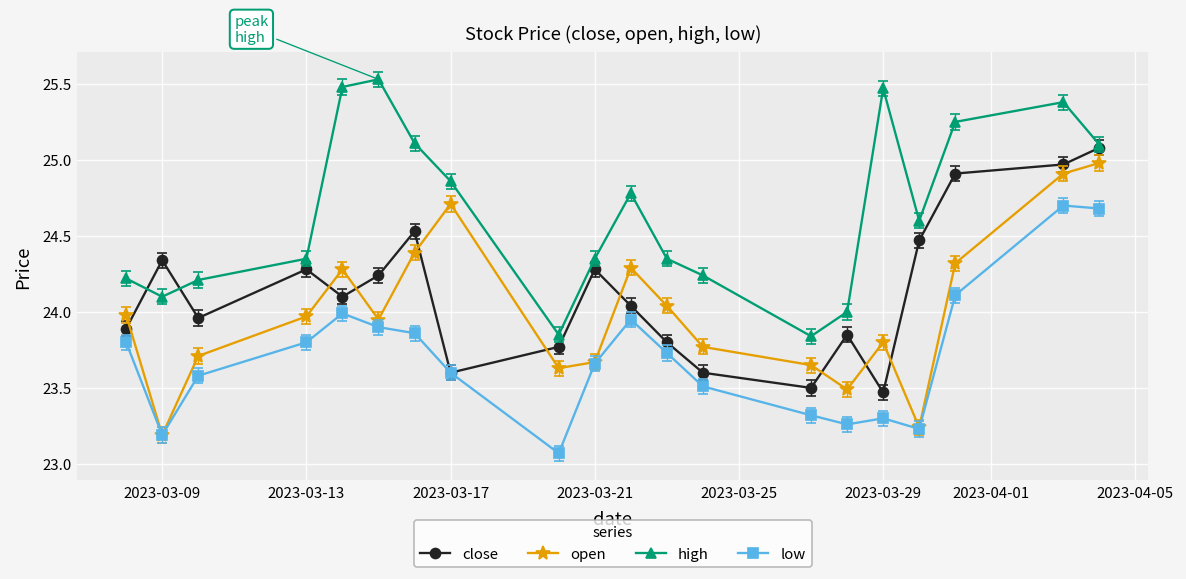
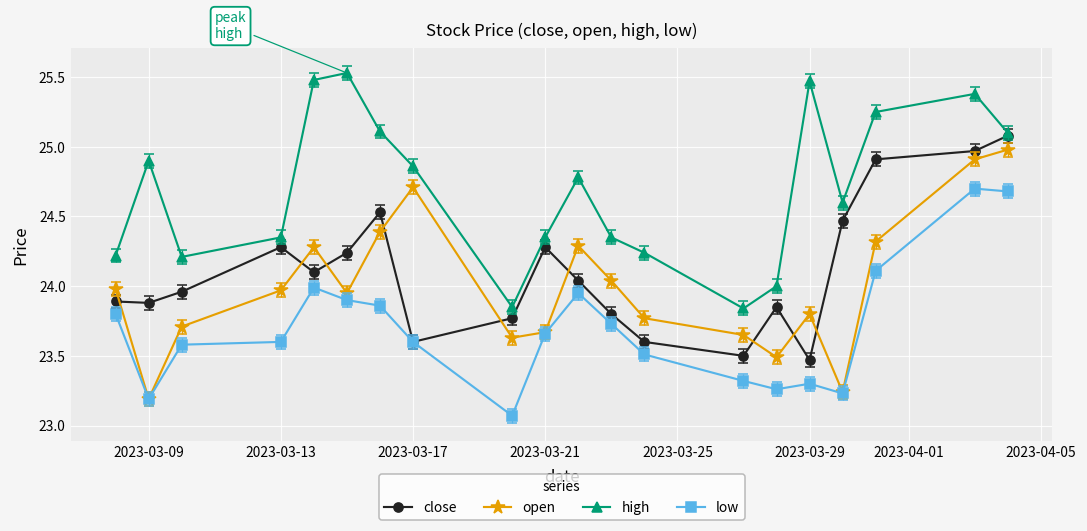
  {
    "close": {
-     "2023-03-09": 24.34,
+     "2023-03-09": 23.88,
      "2023-03-29": 23.47
    },
    "open": {
      "2023-03-13": 23.97,
      "2023-03-17": 24.71,
      "2023-03-29": 23.80
    },
    "high": {
-     "2023-03-09": 24.1,
+     "2023-03-09": 24.9,
      "2023-03-13": 24.35,
      "2023-03-17": 24.86,
      "2023-03-21": 24.35,
      "2023-03-29": 25.47
    },
    "low": {
-     "2023-03-13": 23.8,
+     "2023-03-13": 23.6,
      "2023-03-29": 23.3
    }
  }
